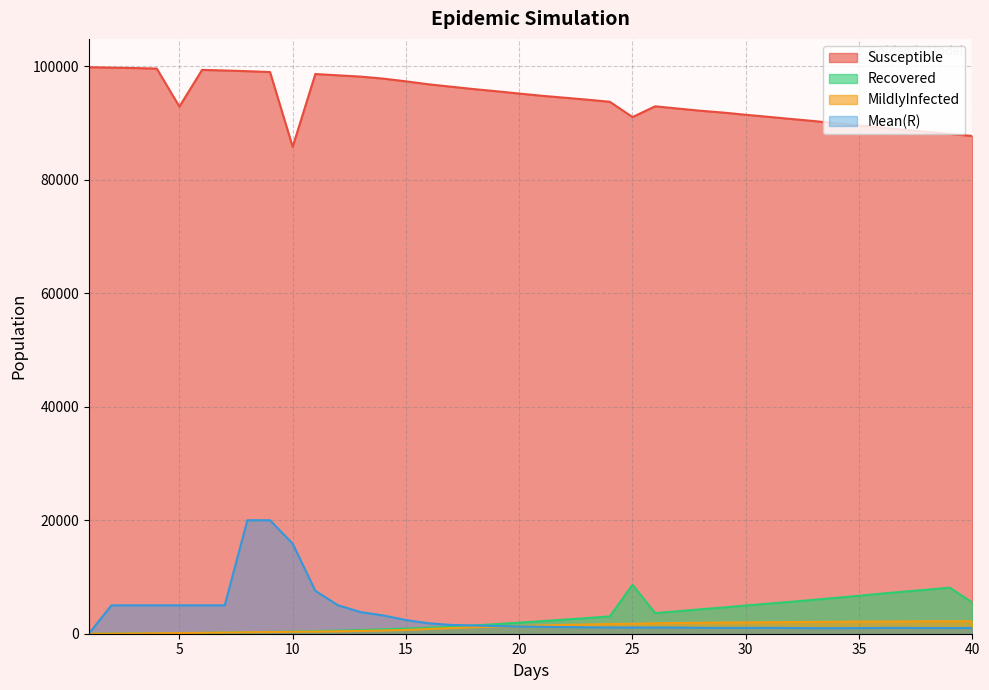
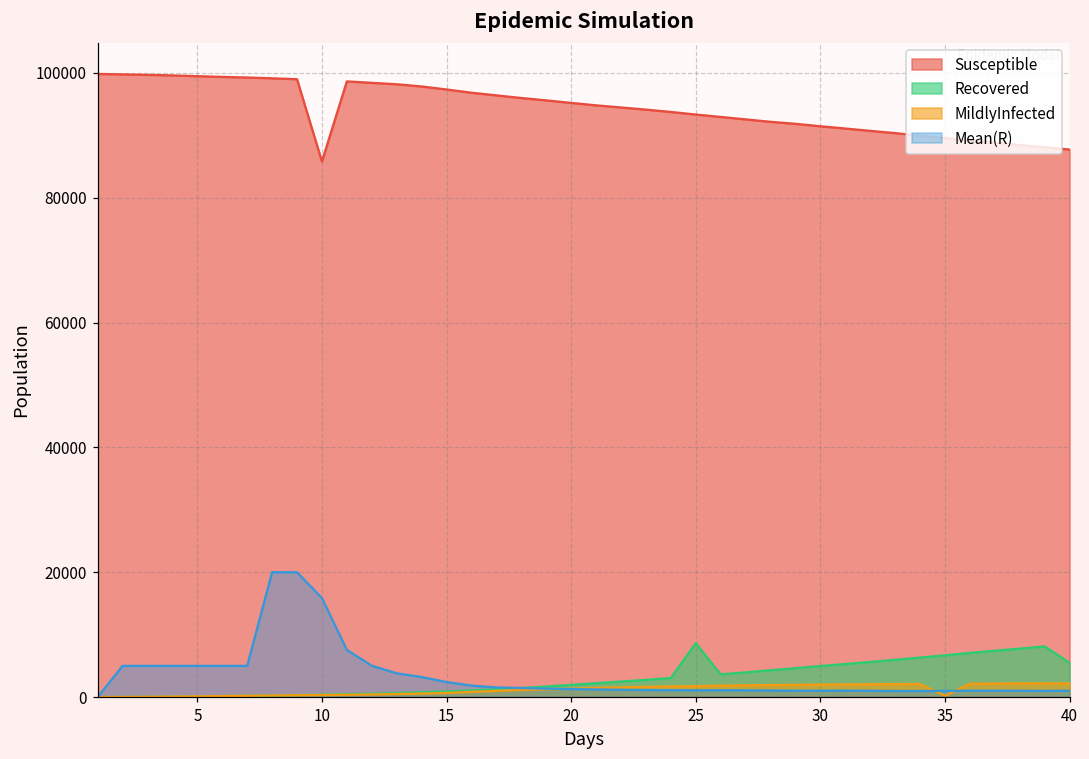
  {
    "Susceptible": {
-     "5": 93000,
+     "5": 99000,
      "10": 86000,
      "15": 97000,
      "20": 95000,
-     "25": 91000,
+     "25": 93000,
      "30": 91000,
      "40": 88000
    },
    "Recovered": {
      "20": 2000,
      "25": 9000,
      "30": 5000,
      "35": 7000,
      "40": 5000
    },
    "MildlyInfected": {
      "25": 2000,
      "30": 2000,
-     "35": 2000,
+     "35": 0,
      "40": 2000
    },
    "Mean(R)": {
      "5": 5000,
      "10": 16000,
      "15": 2000,
      "25": 1000,
      "30": 1000,
      "35": 1000,
      "40": 1000
    }
  }
